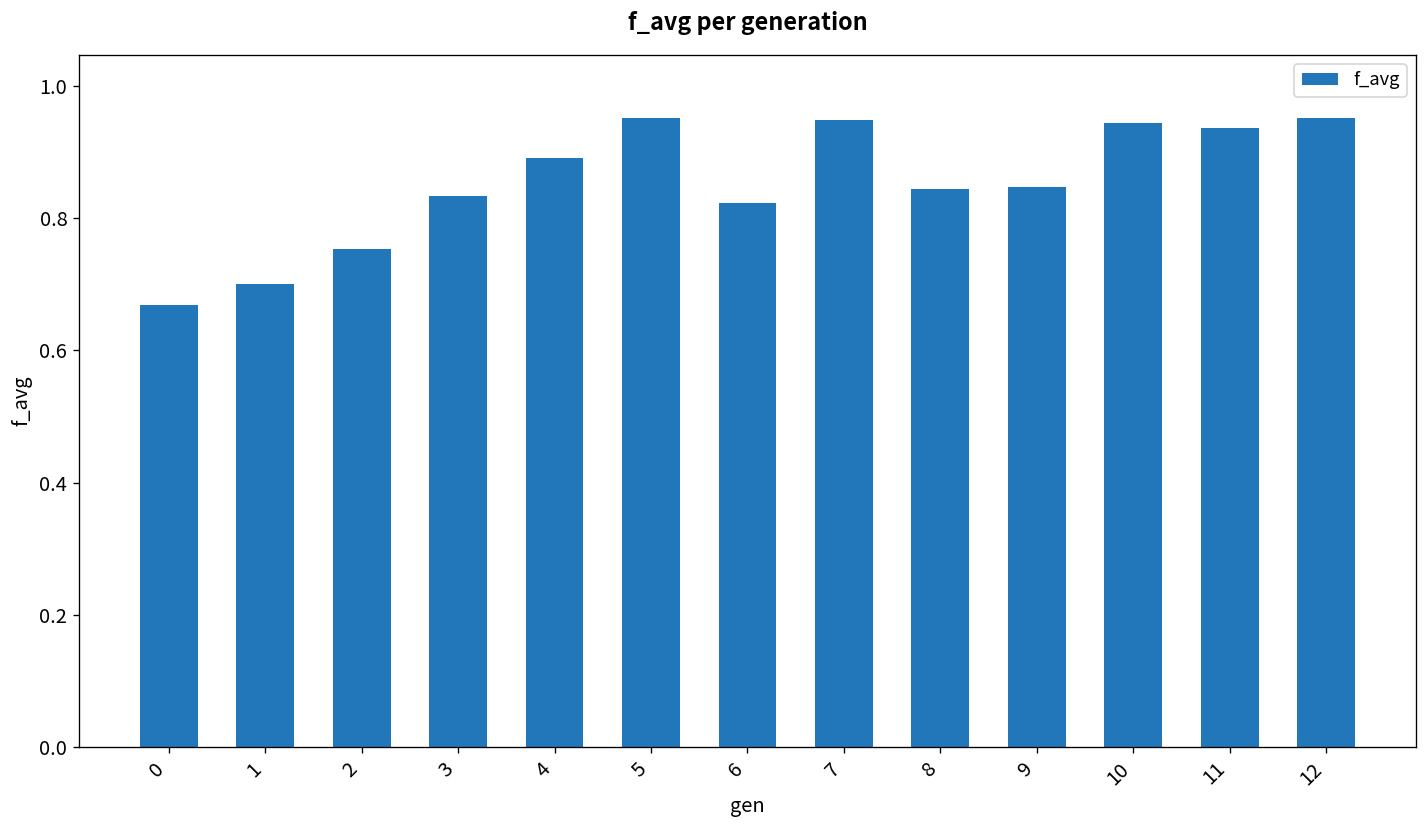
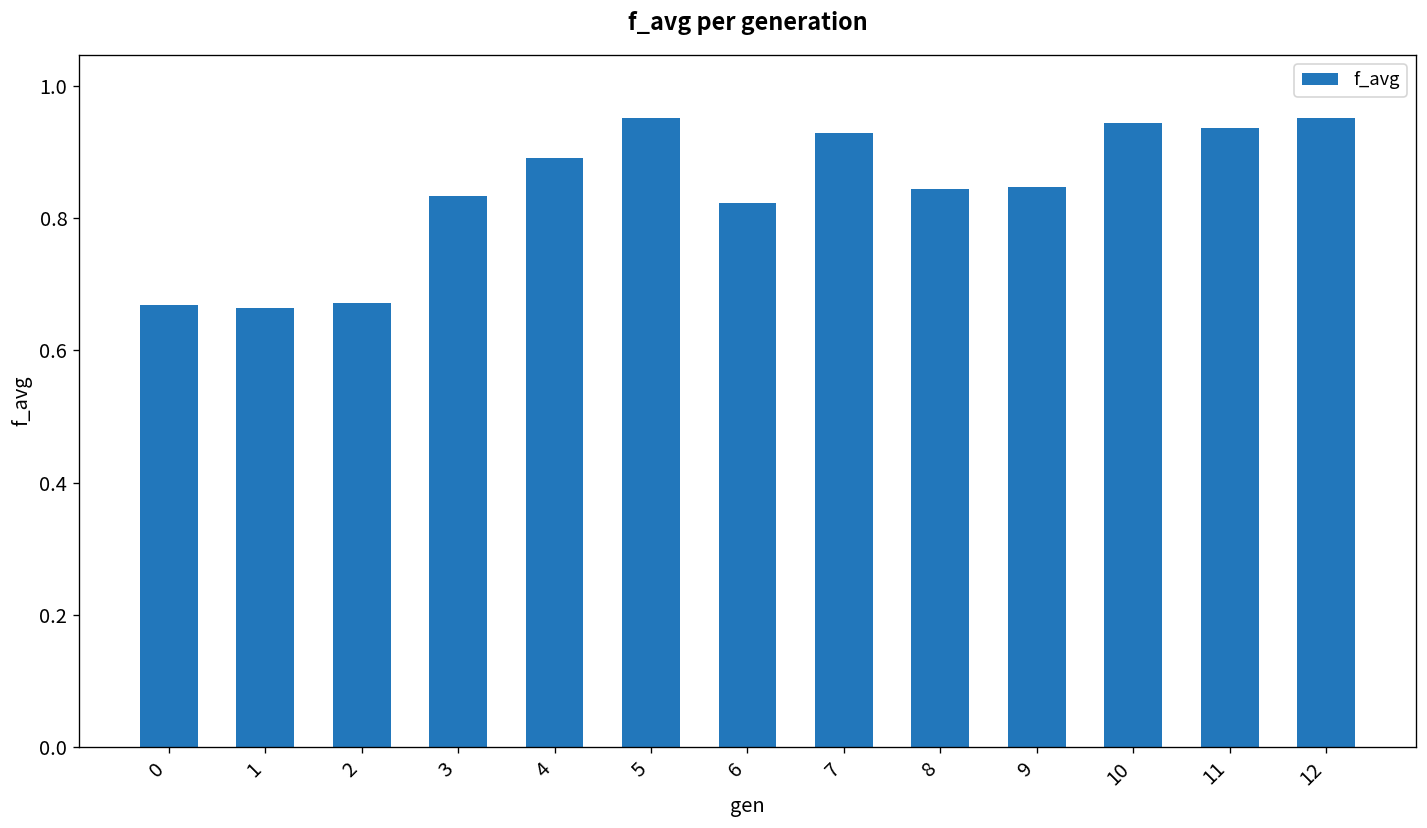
  {
    "0": 0.67,
-   "1": 0.70,
-   "2": 0.75,
+   "1": 0.66,
+   "2": 0.67,
    "3": 0.83,
    "4": 0.89,
    "5": 0.95,
    "6": 0.82,
-   "7": 0.95,
+   "7": 0.93,
    "8": 0.84,
    "9": 0.85,
    "10": 0.94,
    "11": 0.94,
    "12": 0.95
  }
